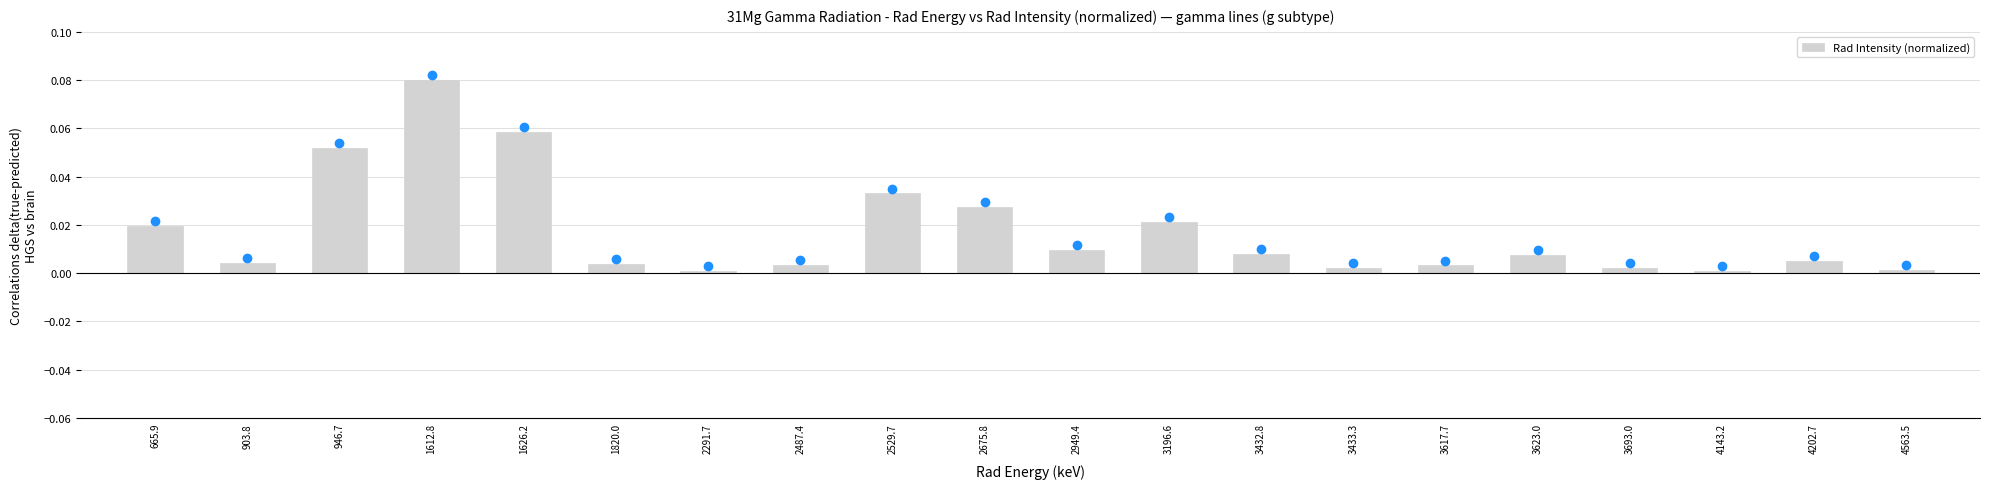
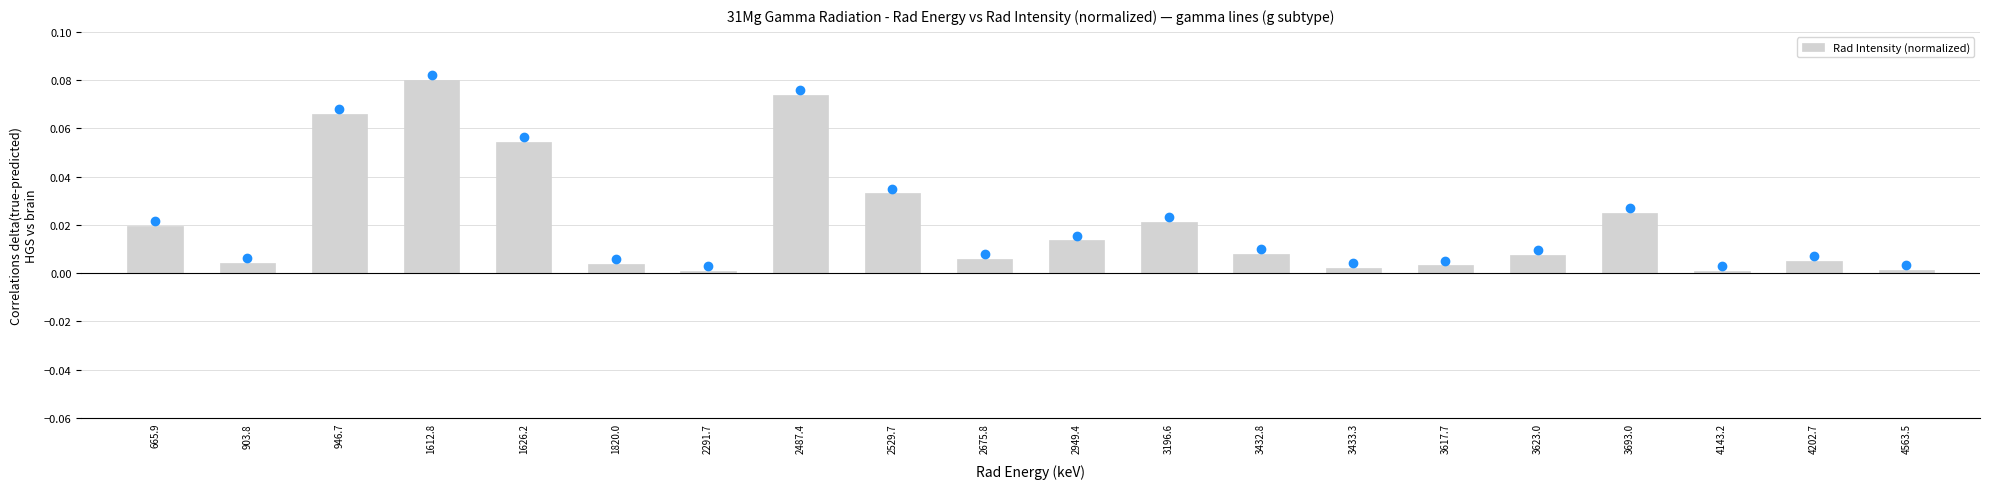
  {
    "Rad Intensity (normalized)": {
      "665.9": 0.020,
      "903.8": 0.004,
-     "946.7": 0.052,
+     "946.7": 0.066,
      "1612.8": 0.080,
-     "1626.2": 0.058,
+     "1626.2": 0.054,
      "1820.0": 0.004,
-     "2487.4": 0.003,
+     "2487.4": 0.074,
      "2529.7": 0.033,
-     "2675.8": 0.027,
-     "2949.4": 0.010,
+     "2675.8": 0.006,
+     "2949.4": 0.014,
      "3196.6": 0.021,
      "3432.8": 0.008,
      "3433.3": 0.002,
      "3617.7": 0.003,
      "3623.0": 0.008,
-     "3693.0": 0.002,
+     "3693.0": 0.025,
      "4202.7": 0.005,
      "4563.5": 0.001
    }
  }
